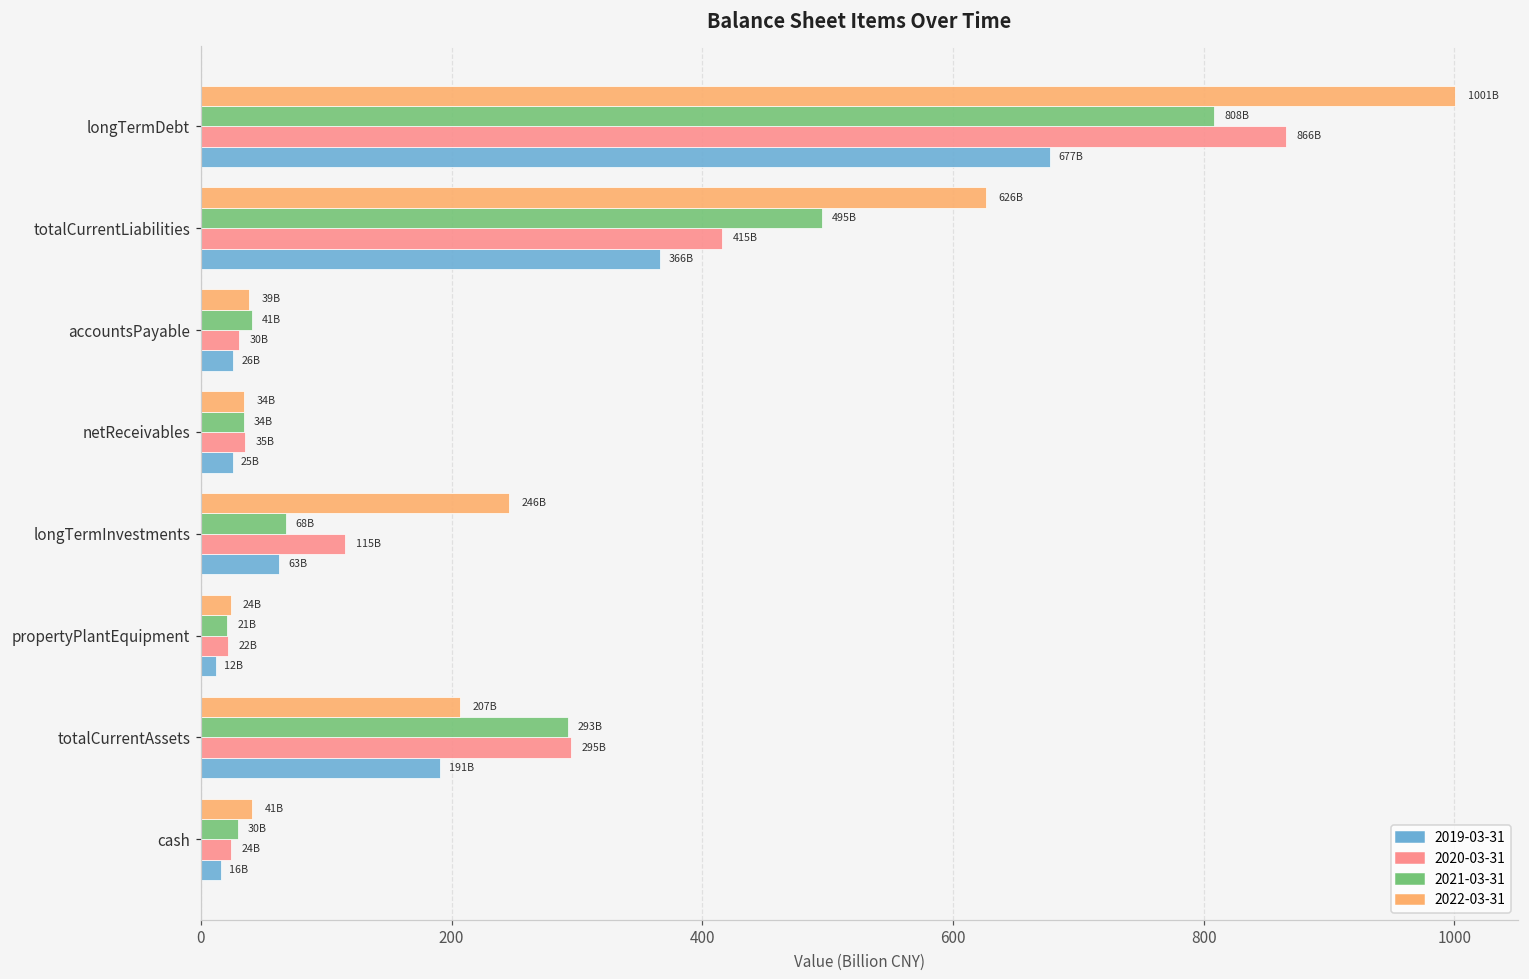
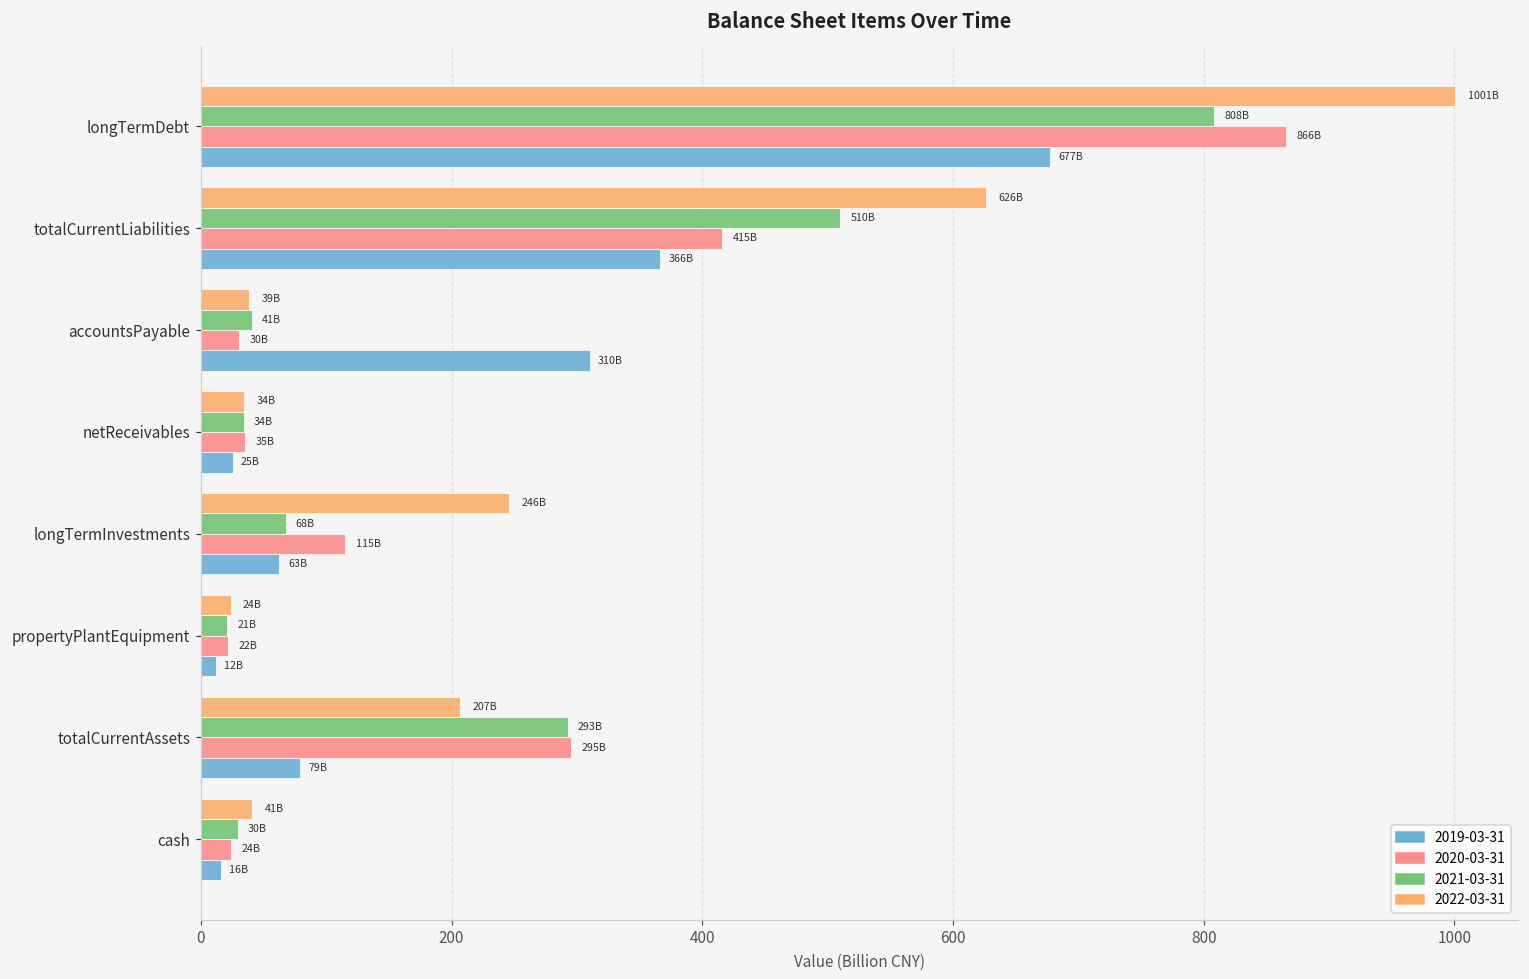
  {
    "2019-03-31": {
      "longTermDebt": "677B",
      "totalCurrentLiabilities": "366B",
-     "accountsPayable": "26B",
+     "accountsPayable": "310B",
      "netReceivables": "25B",
      "longTermInvestments": "63B",
      "propertyPlantEquipment": "12B",
-     "totalCurrentAssets": "191B",
+     "totalCurrentAssets": "79B",
      "cash": "16B"
    },
    "2021-03-31": {
      "longTermDebt": "808B",
-     "totalCurrentLiabilities": "495B",
+     "totalCurrentLiabilities": "510B",
      "accountsPayable": "41B",
      "netReceivables": "34B",
      "longTermInvestments": "68B",
      "propertyPlantEquipment": "21B",
      "totalCurrentAssets": "293B",
      "cash": "30B"
    }
  }
